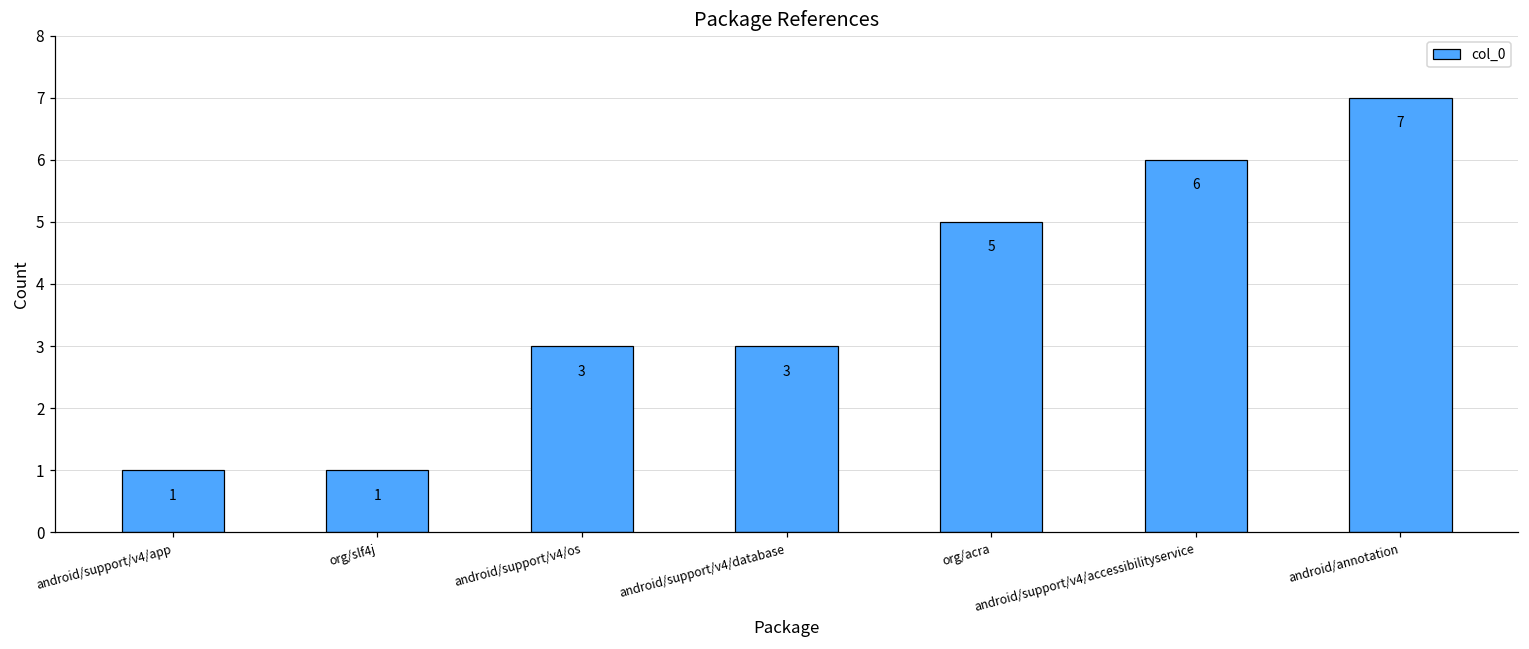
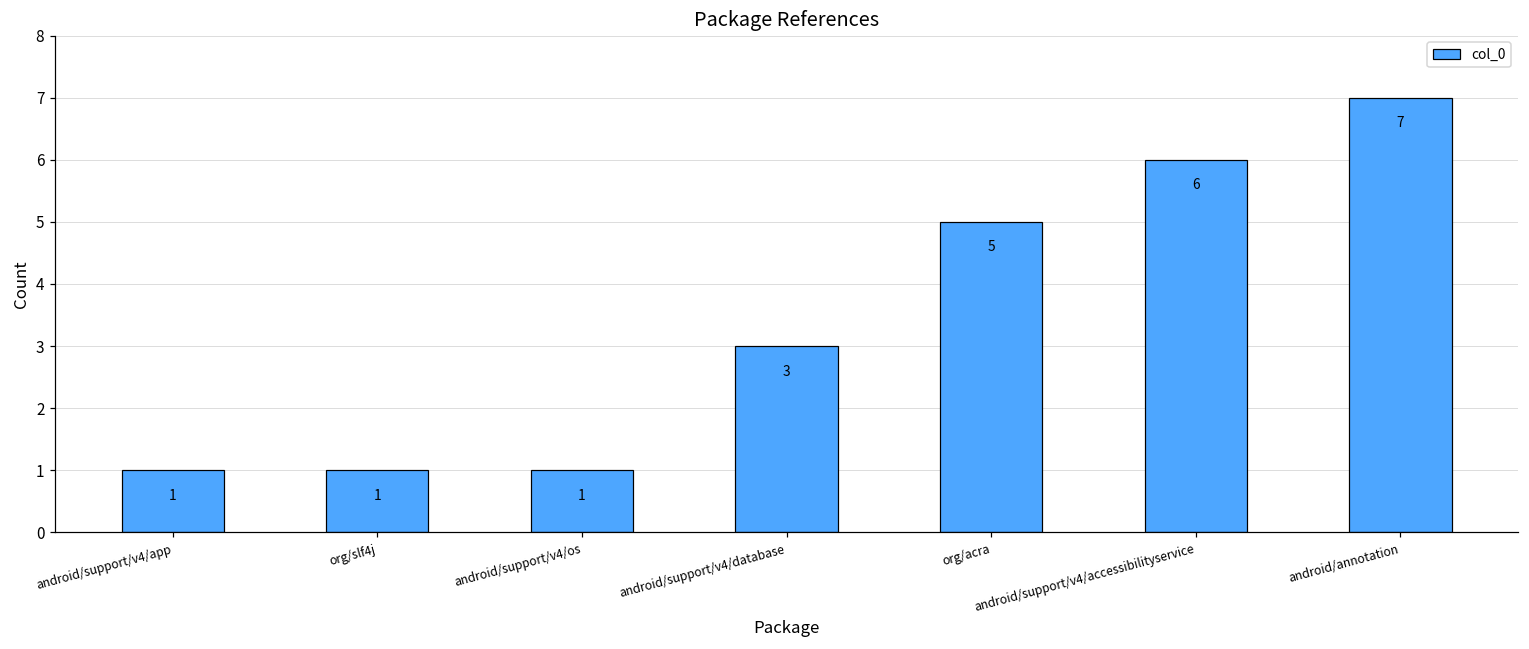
  {
    "android/support/v4/app": 1,
    "org/slf4j": 1,
-   "android/support/v4/os": 3,
+   "android/support/v4/os": 1,
    "android/support/v4/database": 3,
    "org/acra": 5,
    "android/support/v4/accessibilityservice": 6,
    "android/annotation": 7
  }
